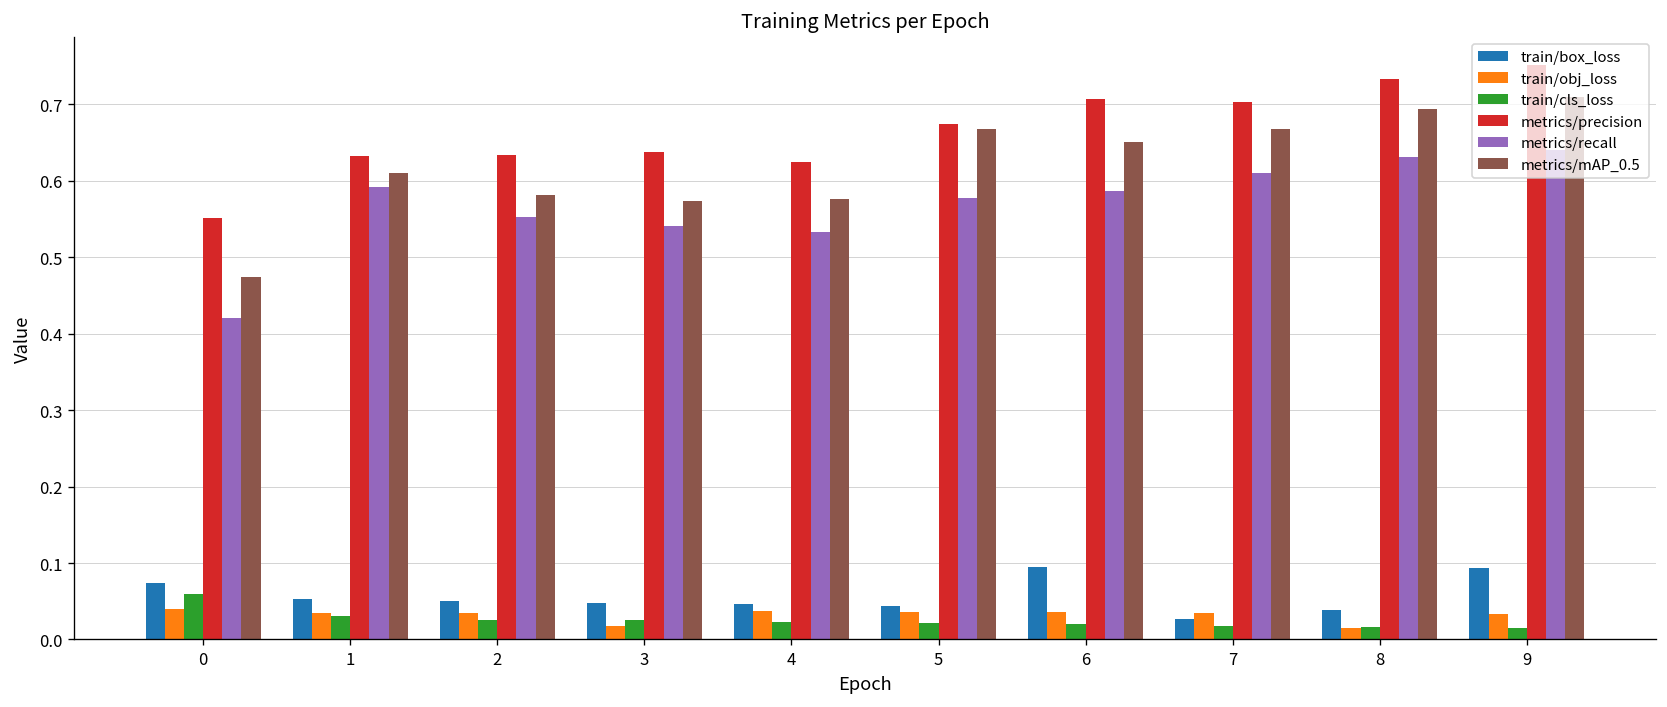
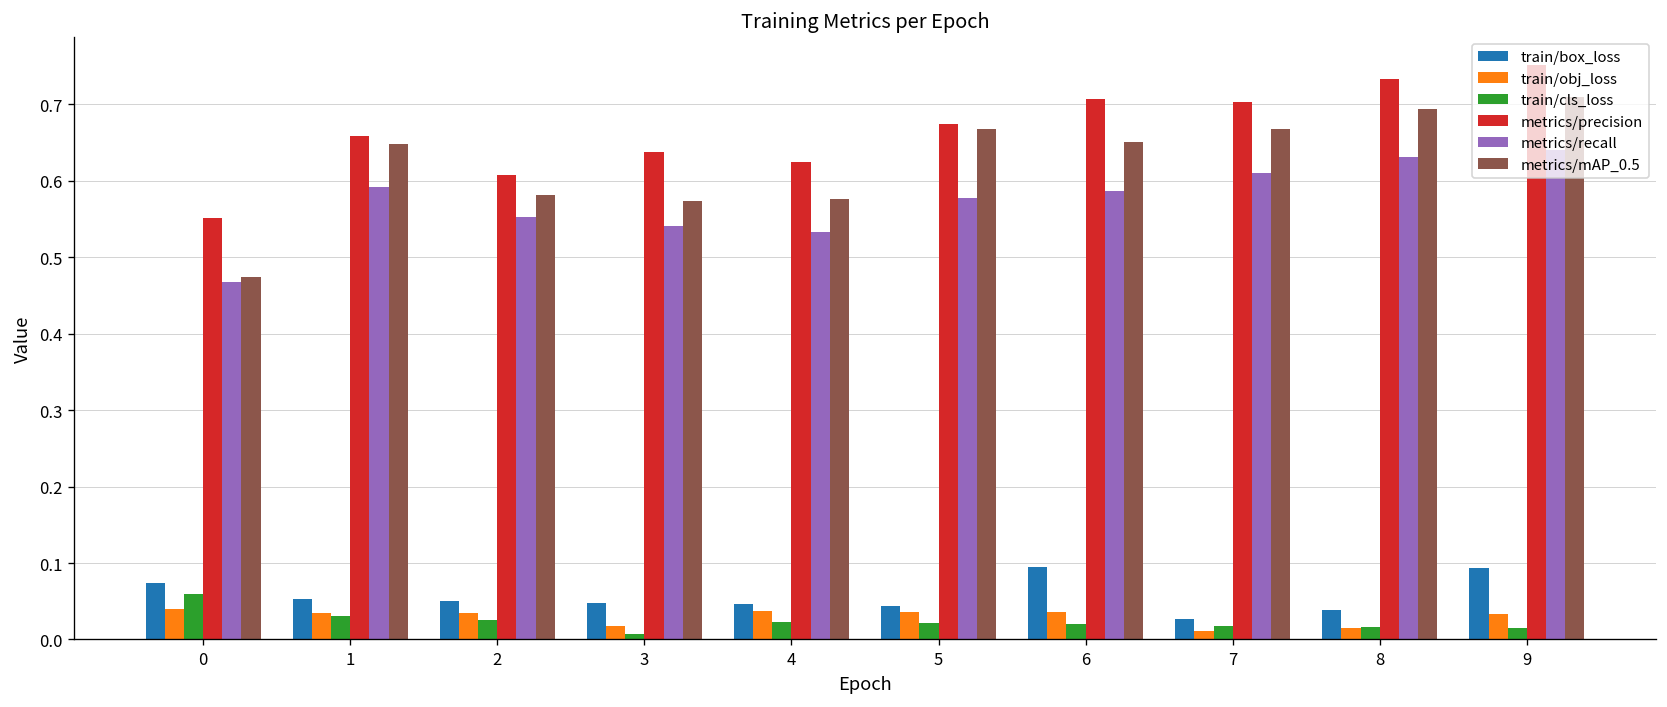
  {
    "train/box_loss": {
      "0": 0.07,
      "1": 0.05,
      "2": 0.05,
      "3": 0.05,
      "4": 0.05,
      "5": 0.04,
      "6": 0.09,
      "7": 0.03,
      "8": 0.04,
      "9": 0.09
    },
    "train/obj_loss": {
      "0": 0.04,
      "1": 0.03,
      "2": 0.03,
      "3": 0.02,
      "4": 0.04,
      "5": 0.04,
      "6": 0.04,
-     "7": 0.04,
+     "7": 0.01,
      "8": 0.02,
      "9": 0.03
    },
    "train/cls_loss": {
      "0": 0.06,
      "1": 0.03,
      "2": 0.03,
-     "3": 0.02,
+     "3": 0.01,
      "4": 0.02,
      "5": 0.02,
      "6": 0.02,
      "7": 0.02,
      "8": 0.02,
      "9": 0.01
    },
    "metrics/precision": {
      "0": 0.55,
-     "1": 0.63,
-     "2": 0.63,
+     "1": 0.66,
+     "2": 0.61,
      "3": 0.64,
      "4": 0.63,
      "5": 0.67,
      "6": 0.71,
      "7": 0.70,
      "8": 0.73
    },
    "metrics/recall": {
-     "0": 0.42,
+     "0": 0.47,
      "1": 0.59,
      "2": 0.55,
      "3": 0.54,
      "4": 0.53,
      "5": 0.58,
      "6": 0.59,
      "7": 0.61,
      "8": 0.63
    },
    "metrics/mAP_0.5": {
      "0": 0.47,
-     "1": 0.61,
+     "1": 0.65,
      "2": 0.58,
      "3": 0.57,
      "4": 0.58,
      "5": 0.67,
      "6": 0.65,
      "7": 0.67,
      "8": 0.69
    }
  }
